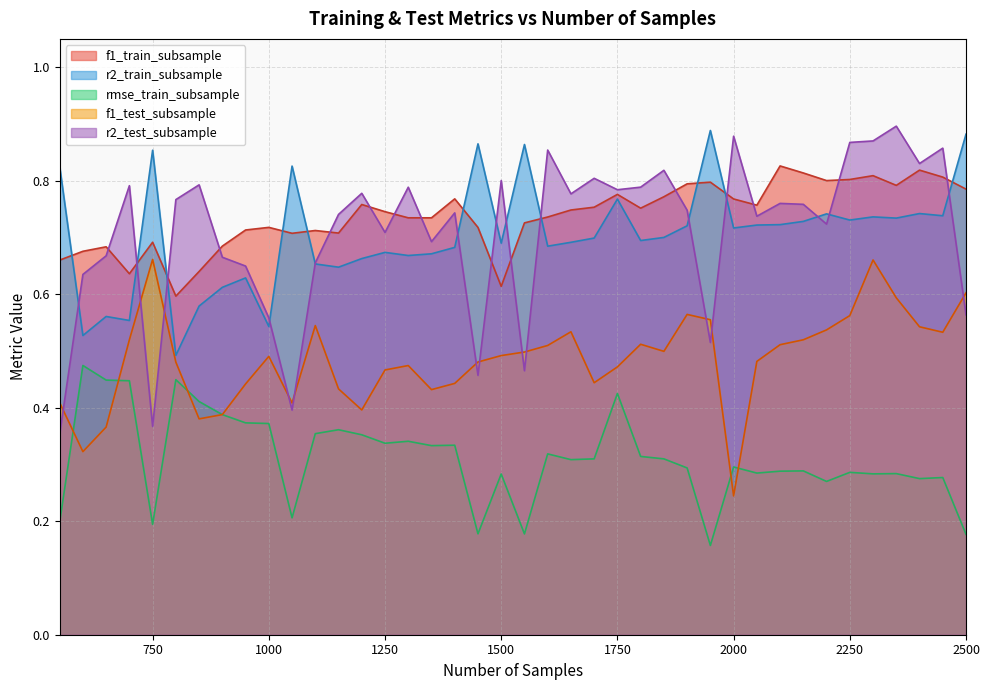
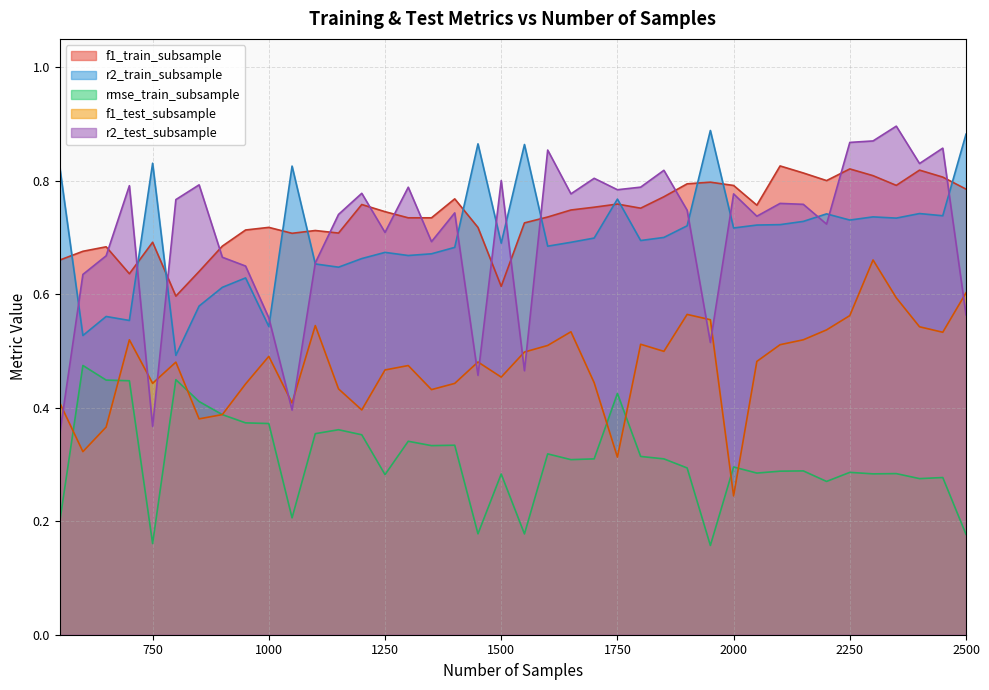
  {
    "f1_train_subsample": {
      "750": 0.69,
      "1000": 0.72,
      "1250": 0.75,
      "1500": 0.61,
-     "1750": 0.78,
-     "2000": 0.77,
-     "2250": 0.80,
+     "1750": 0.76,
+     "2000": 0.79,
+     "2250": 0.82,
      "2500": 0.79
    },
    "r2_train_subsample": {
-     "750": 0.85,
+     "750": 0.83,
      "1000": 0.54,
      "1250": 0.67,
      "1500": 0.69,
      "1750": 0.77,
      "2000": 0.72,
      "2250": 0.73,
      "2500": 0.88
    },
    "rmse_train_subsample": {
-     "750": 0.19,
+     "750": 0.16,
      "1000": 0.37,
-     "1250": 0.34,
+     "1250": 0.28,
      "1500": 0.28,
      "1750": 0.43,
      "2000": 0.30,
      "2250": 0.29,
      "2500": 0.18
    },
    "f1_test_subsample": {
-     "750": 0.66,
+     "750": 0.44,
      "1000": 0.49,
      "1250": 0.47,
-     "1500": 0.49,
-     "1750": 0.47,
+     "1500": 0.45,
+     "1750": 0.31,
      "2000": 0.24,
      "2250": 0.56,
      "2500": 0.60
    },
    "r2_test_subsample": {
      "750": 0.37,
      "1000": 0.56,
      "1250": 0.71,
      "1500": 0.80,
      "1750": 0.78,
-     "2000": 0.88,
+     "2000": 0.78,
      "2250": 0.87,
      "2500": 0.56
    }
  }
